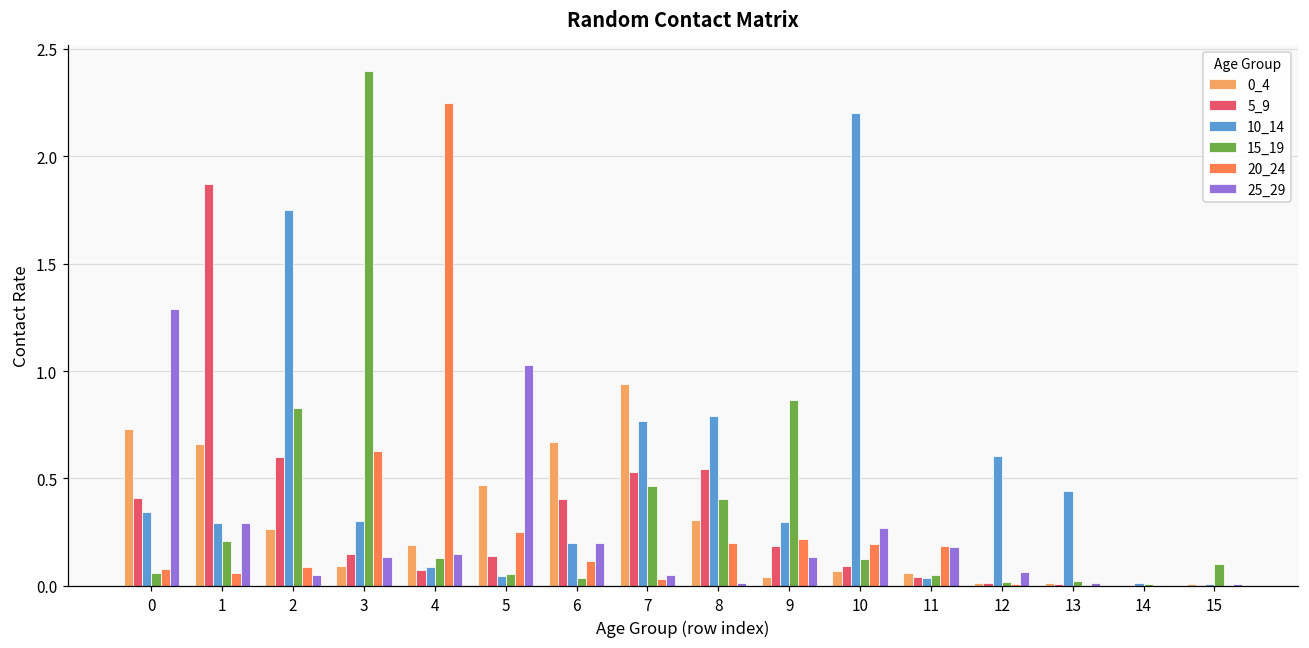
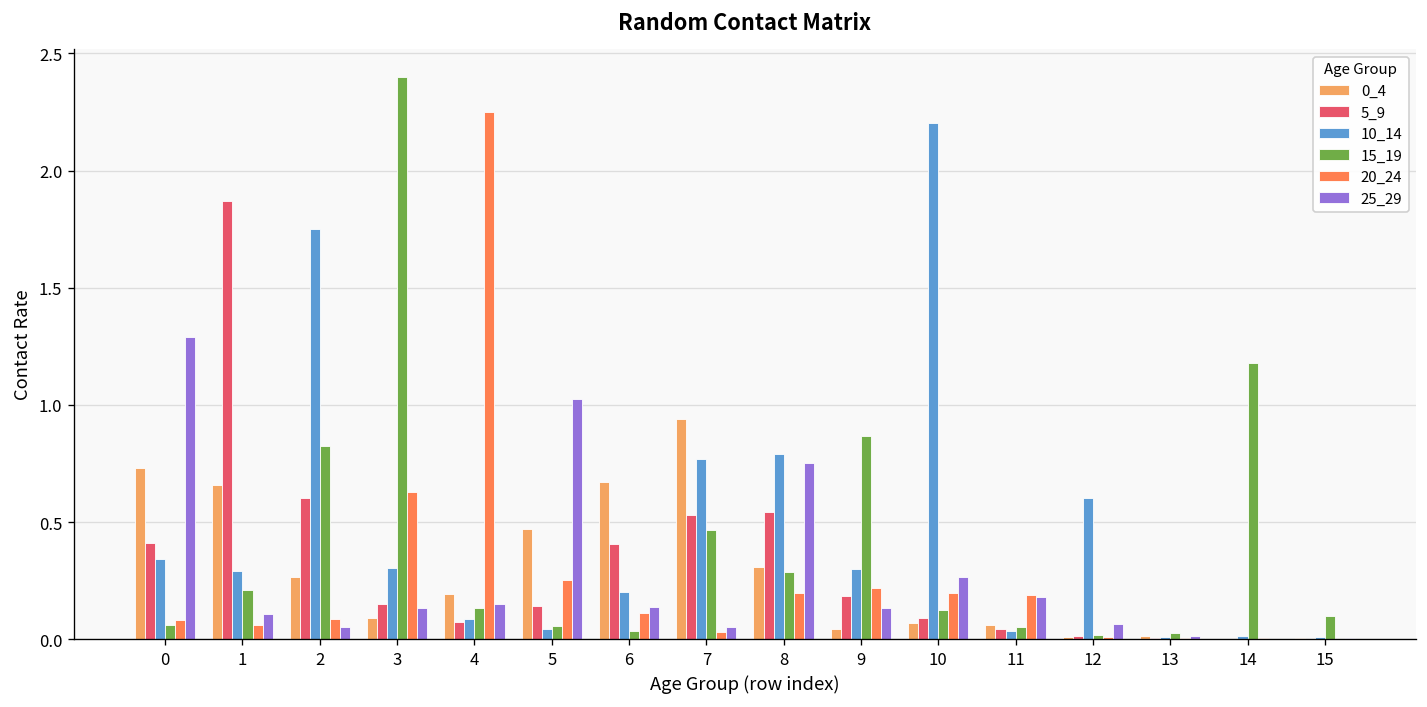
  {
    "10_14": {
      "0": 0.34,
      "1": 0.29,
      "2": 1.75,
      "3": 0.30,
      "4": 0.09,
      "5": 0.05,
      "6": 0.20,
      "7": 0.77,
      "8": 0.79,
      "9": 0.30,
      "10": 2.20,
      "11": 0.04,
      "12": 0.60,
-     "13": 0.44
+     "13": 0.01
    },
    "15_19": {
      "0": 0.06,
      "1": 0.21,
      "2": 0.83,
      "3": 2.40,
      "4": 0.13,
      "5": 0.06,
      "6": 0.04,
      "7": 0.47,
-     "8": 0.40,
+     "8": 0.29,
      "9": 0.87,
      "10": 0.12,
      "11": 0.05,
      "12": 0.02,
      "13": 0.02,
-     "14": 0.01,
+     "14": 1.18,
      "15": 0.10
    },
    "25_29": {
      "0": 1.29,
-     "1": 0.29,
+     "1": 0.11,
      "2": 0.05,
      "3": 0.13,
      "4": 0.15,
      "5": 1.03,
-     "6": 0.20,
+     "6": 0.14,
      "7": 0.05,
-     "8": 0.01,
+     "8": 0.75,
      "9": 0.13,
      "10": 0.27,
      "11": 0.18,
      "12": 0.06,
      "13": 0.02
    }
  }
